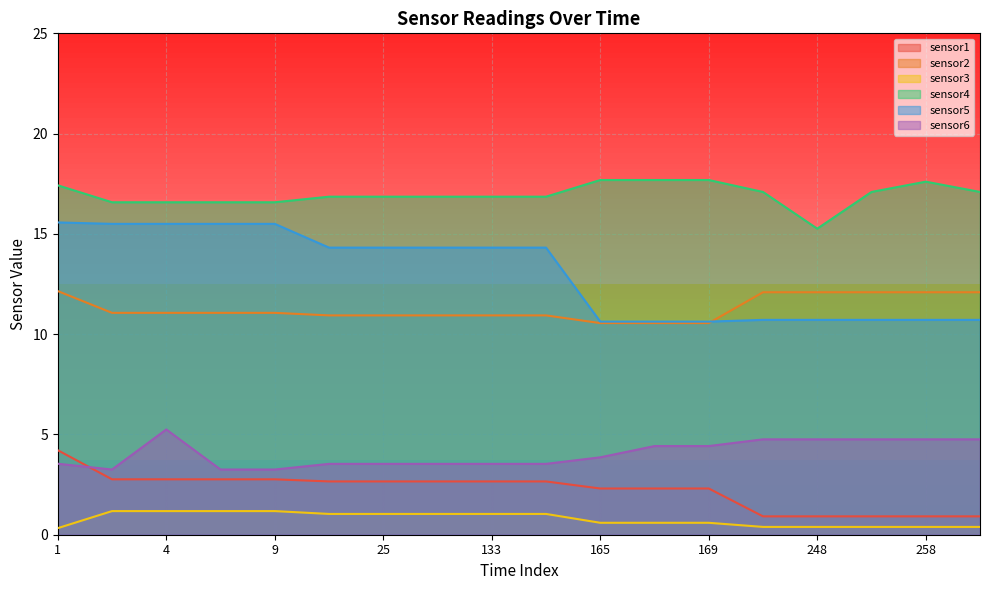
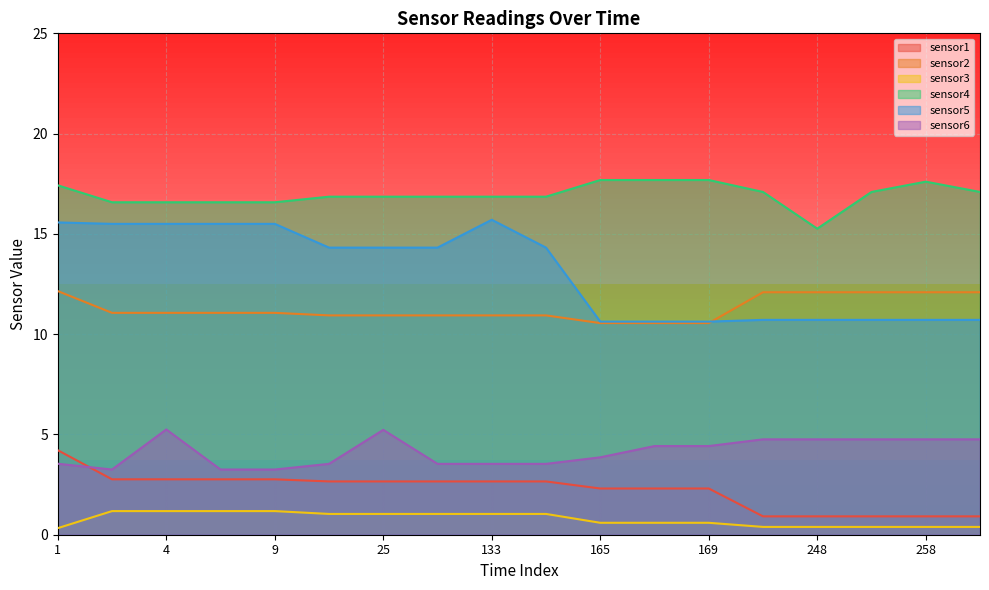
  {
    "sensor4": {
      "4": 16.6,
      "25": 16.9,
      "133": 16.9,
      "165": 17.7,
      "169": 17.7,
      "248": 15.3,
      "258": 17.6
    },
    "sensor5": {
      "4": 15.5,
      "25": 14.3,
-     "133": 14.3,
+     "133": 15.7,
      "248": 10.7,
      "258": 10.7
    },
    "sensor6": {
      "4": 5.2,
-     "25": 3.5,
+     "25": 5.2,
      "133": 3.5,
      "165": 3.9,
      "169": 4.4,
      "248": 4.8,
      "258": 4.8
    }
  }
